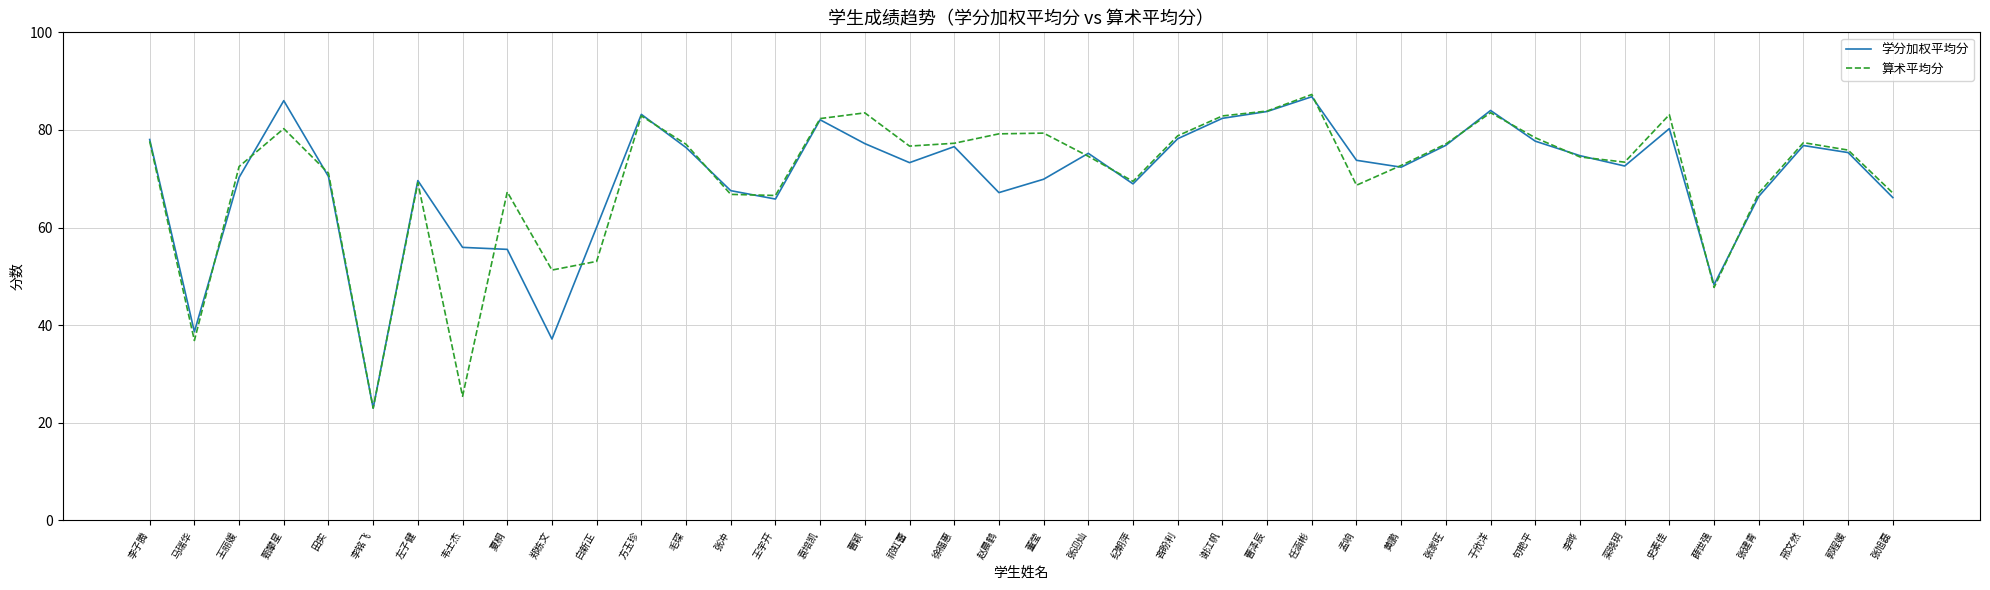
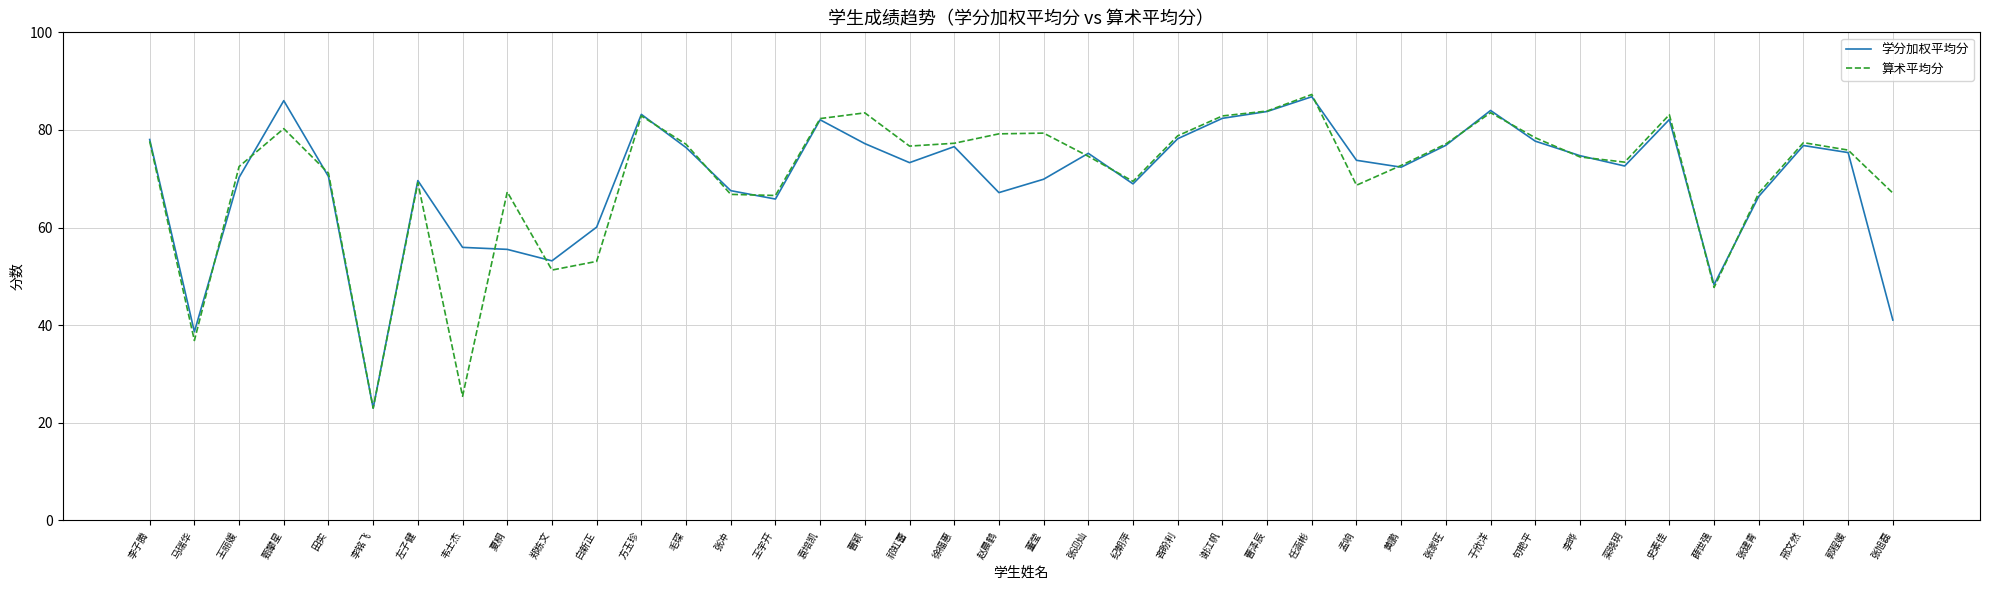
  {
    "学分加权平均分": {
      "马瑞华": 39,
      "王丽媛": 70,
      "甄攀星": 86,
      "田实": 70,
      "韦士杰": 56,
      "夏桐": 56,
-     "郑栋文": 37,
+     "郑栋文": 53,
      "白新正": 60,
      "毛琛": 76,
      "张冲": 68,
      "王宇开": 66,
      "曹颖": 77,
      "祁虹蕾": 73,
      "徐福惠": 77,
      "赵晨鹤": 67,
      "董莹": 70,
      "张迎灿": 75,
      "纪朝萍": 69,
      "吝盼利": 78,
      "孟响": 74,
      "句艳平": 78,
      "栾晓玥": 73,
-     "史素佳": 80,
+     "史素佳": 82,
      "薛世强": 48,
      "张建青": 66,
      "邢文然": 77,
-     "张旭磊": 66
+     "张旭磊": 41
    },
    "算术平均分": {
      "马瑞华": 37,
      "王丽媛": 73,
      "甄攀星": 80,
      "田实": 71,
      "韦士杰": 25,
      "夏桐": 67,
      "郑栋文": 51,
      "白新正": 53,
      "毛琛": 77,
      "张冲": 67,
      "王宇开": 67,
      "曹颖": 84,
      "祁虹蕾": 77,
      "徐福惠": 77,
      "赵晨鹤": 79,
      "董莹": 79,
      "张迎灿": 75,
      "纪朝萍": 69,
      "吝盼利": 79,
      "孟响": 69,
      "句艳平": 78,
      "栾晓玥": 73,
      "史素佳": 83,
      "薛世强": 48,
      "张建青": 67,
      "邢文然": 77,
      "张旭磊": 67
    }
  }
